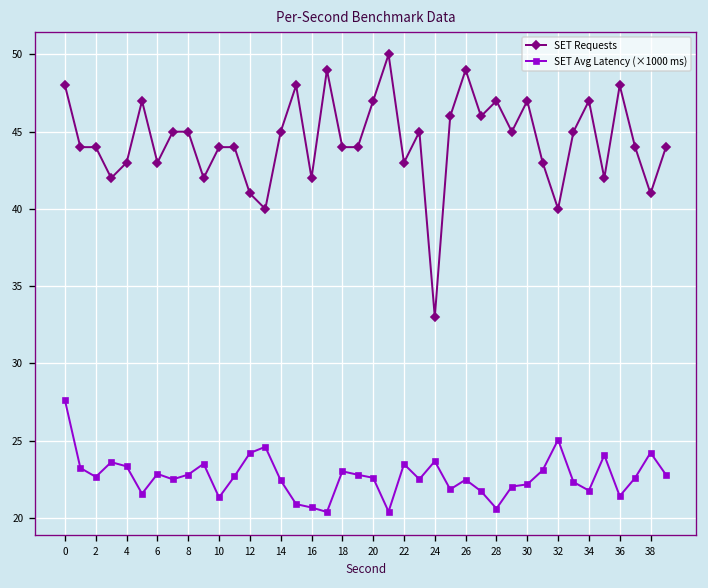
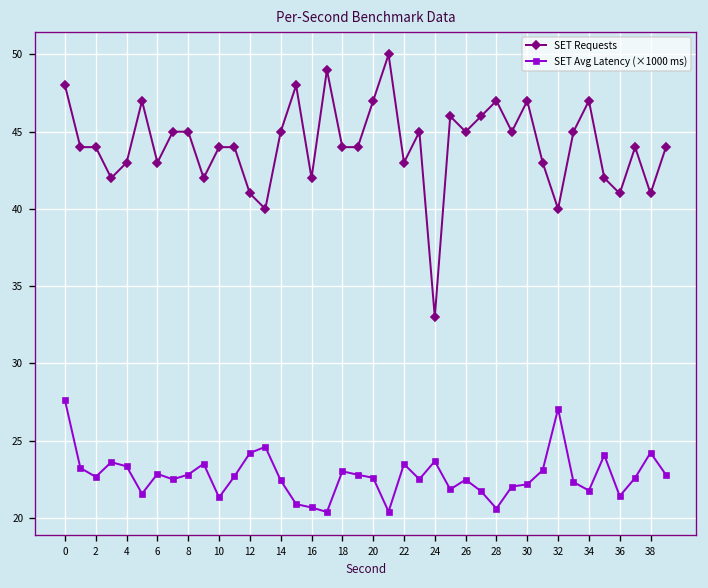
  {
    "SET Requests": {
      "0": 48,
      "2": 44,
      "4": 43,
      "6": 43,
      "8": 45,
      "10": 44,
      "12": 41,
      "14": 45,
      "16": 42,
      "18": 44,
      "20": 47,
      "22": 43,
      "24": 33,
-     "26": 49,
+     "26": 45,
      "28": 47,
      "30": 47,
      "32": 40,
      "34": 47,
-     "36": 48,
+     "36": 41,
      "38": 41
    },
    "SET Avg Latency (×1000 ms)": {
      "0": 27.6,
      "2": 22.7,
      "4": 23.3,
      "6": 22.8,
      "8": 22.8,
      "10": 21.3,
      "12": 24.2,
      "14": 22.4,
      "16": 20.7,
      "18": 23.0,
      "20": 22.6,
      "22": 23.5,
      "24": 23.7,
      "26": 22.5,
      "28": 20.6,
      "30": 22.2,
-     "32": 25.1,
+     "32": 27.1,
      "34": 21.8,
      "36": 21.4,
      "38": 24.2
    }
  }
